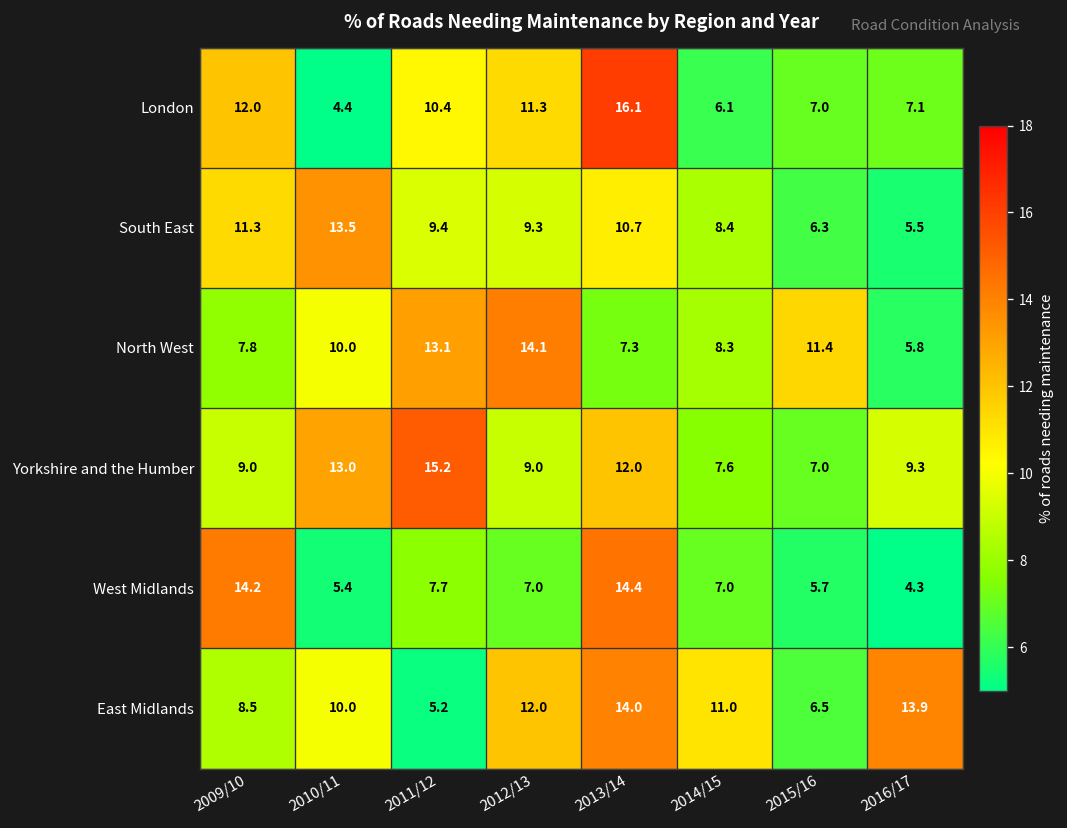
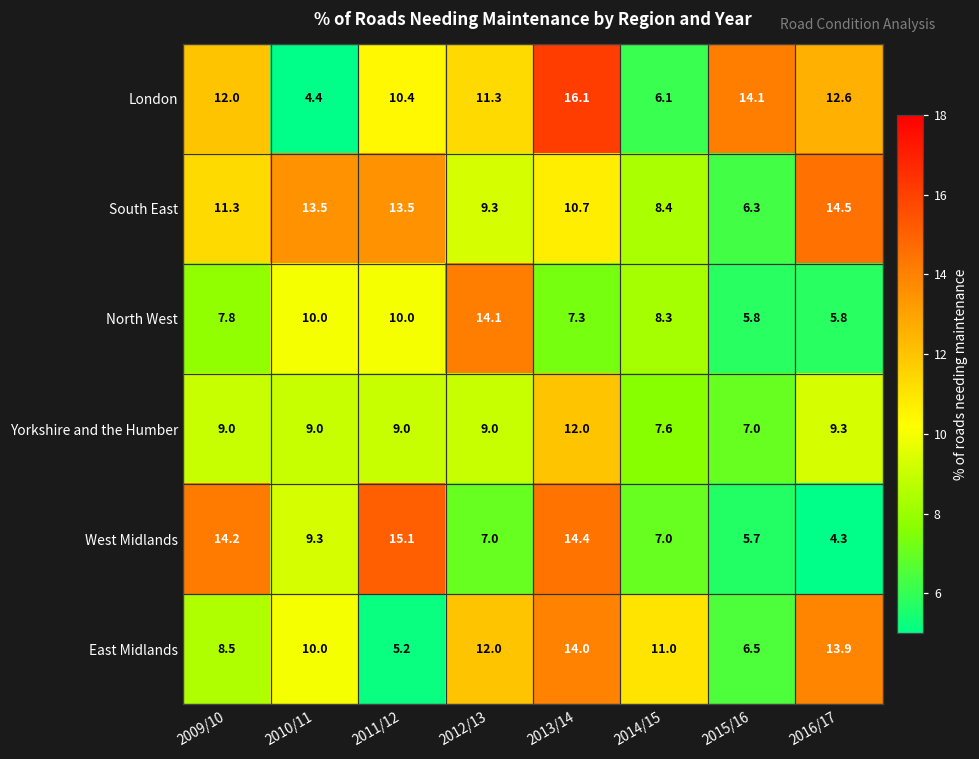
  {
    "London": {
      "2009/10": 12.0,
      "2010/11": 4.4,
      "2011/12": 10.4,
      "2012/13": 11.3,
      "2013/14": 16.1,
      "2014/15": 6.1,
-     "2015/16": 7.0,
-     "2016/17": 7.1
+     "2015/16": 14.1,
+     "2016/17": 12.6
    },
    "South East": {
      "2009/10": 11.3,
      "2010/11": 13.5,
-     "2011/12": 9.4,
+     "2011/12": 13.5,
      "2012/13": 9.3,
      "2013/14": 10.7,
      "2014/15": 8.4,
      "2015/16": 6.3,
-     "2016/17": 5.5
+     "2016/17": 14.5
    },
    "North West": {
      "2009/10": 7.8,
      "2010/11": 10.0,
-     "2011/12": 13.1,
+     "2011/12": 10.0,
      "2012/13": 14.1,
      "2013/14": 7.3,
      "2014/15": 8.3,
-     "2015/16": 11.4,
+     "2015/16": 5.8,
      "2016/17": 5.8
    },
    "Yorkshire and the Humber": {
      "2009/10": 9.0,
-     "2010/11": 13.0,
-     "2011/12": 15.2,
+     "2010/11": 9.0,
+     "2011/12": 9.0,
      "2012/13": 9.0,
      "2013/14": 12.0,
      "2014/15": 7.6,
      "2015/16": 7.0,
      "2016/17": 9.3
    },
    "West Midlands": {
      "2009/10": 14.2,
-     "2010/11": 5.4,
-     "2011/12": 7.7,
+     "2010/11": 9.3,
+     "2011/12": 15.1,
      "2012/13": 7.0,
      "2013/14": 14.4,
      "2014/15": 7.0,
      "2015/16": 5.7,
      "2016/17": 4.3
    },
    "East Midlands": {
      "2009/10": 8.5,
      "2010/11": 10.0,
      "2011/12": 5.2,
      "2012/13": 12.0,
      "2013/14": 14.0,
      "2014/15": 11.0,
      "2015/16": 6.5,
      "2016/17": 13.9
    }
  }
